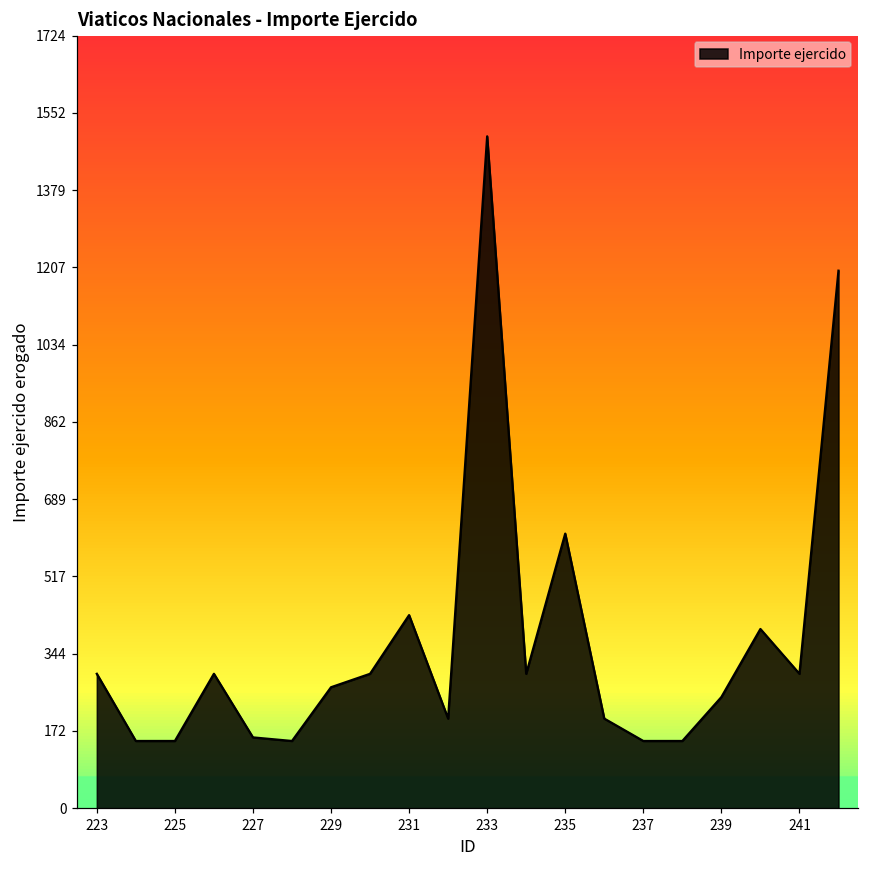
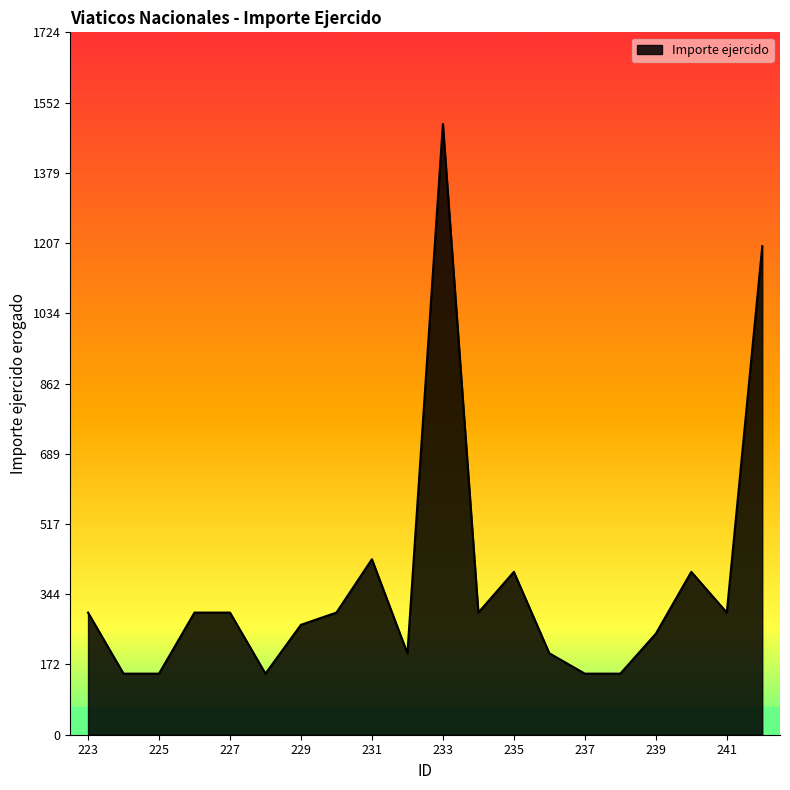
  {
    "223": 300,
    "225": 150,
-   "227": 160,
+   "227": 300,
    "229": 270,
    "231": 430,
    "233": 1500,
-   "235": 610,
+   "235": 400,
    "237": 150,
    "239": 250,
    "241": 300
  }
